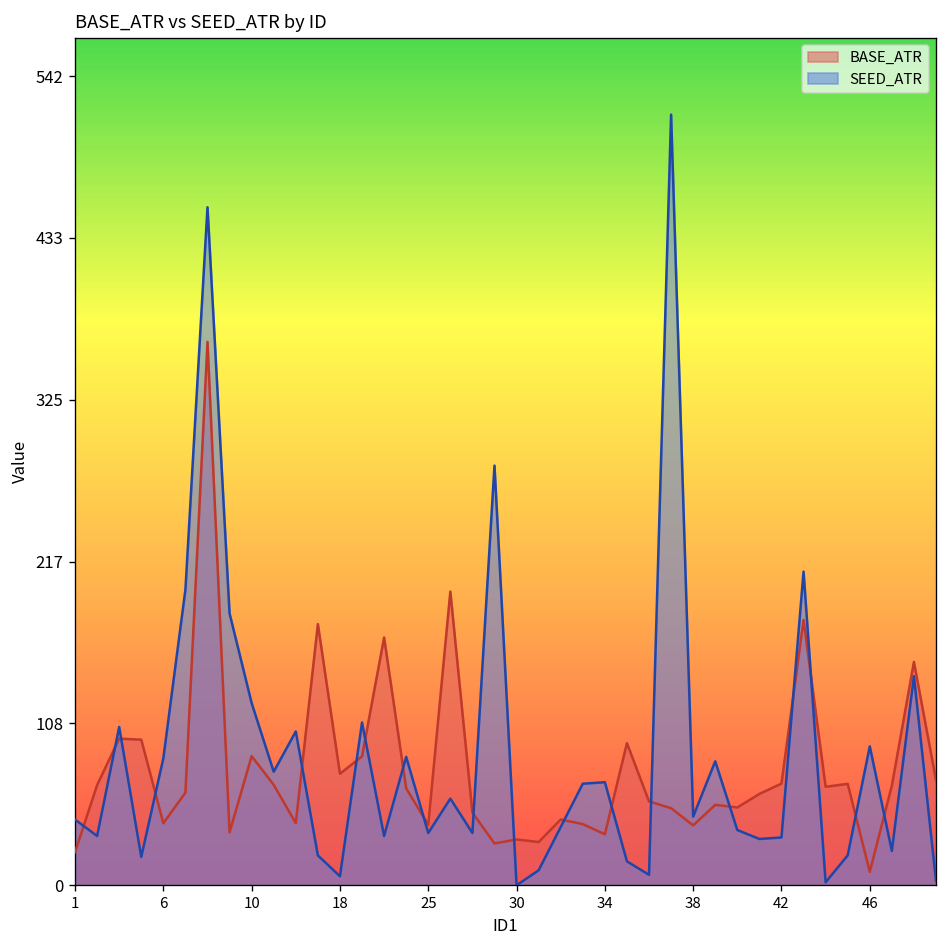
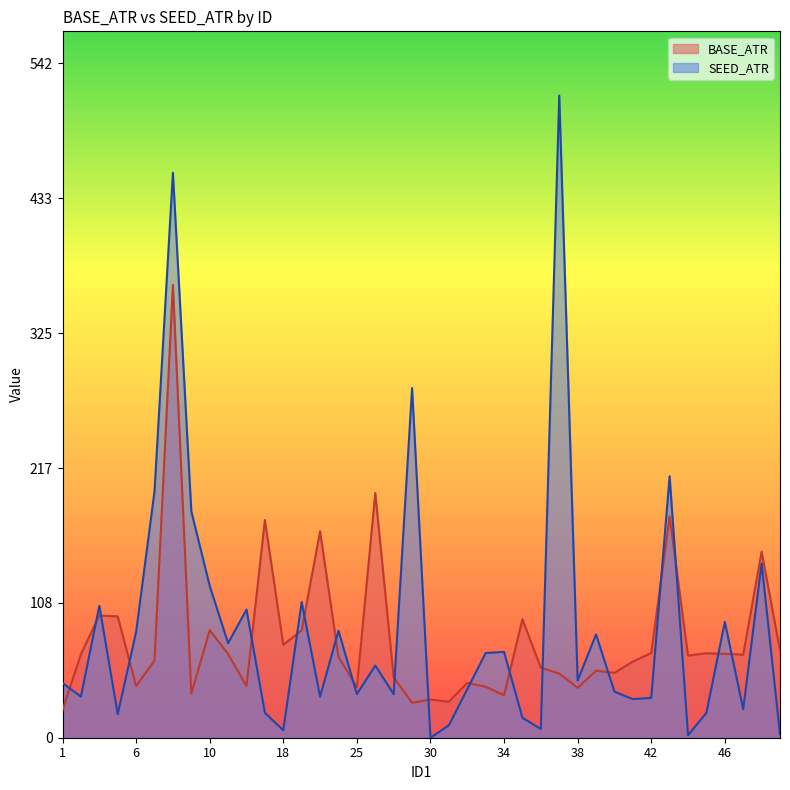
  {
    "BASE_ATR": {
      "42": 68,
-     "46": 9
+     "46": 67
    },
    "SEED_ATR": {
      "42": 32,
      "46": 93
    }
  }
